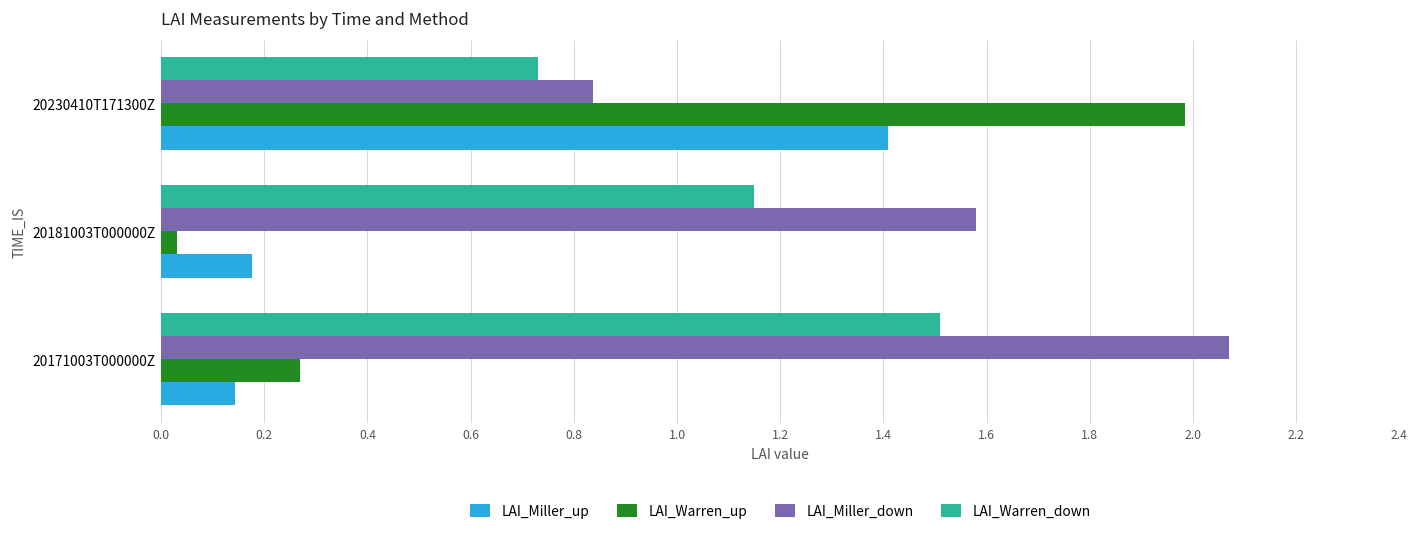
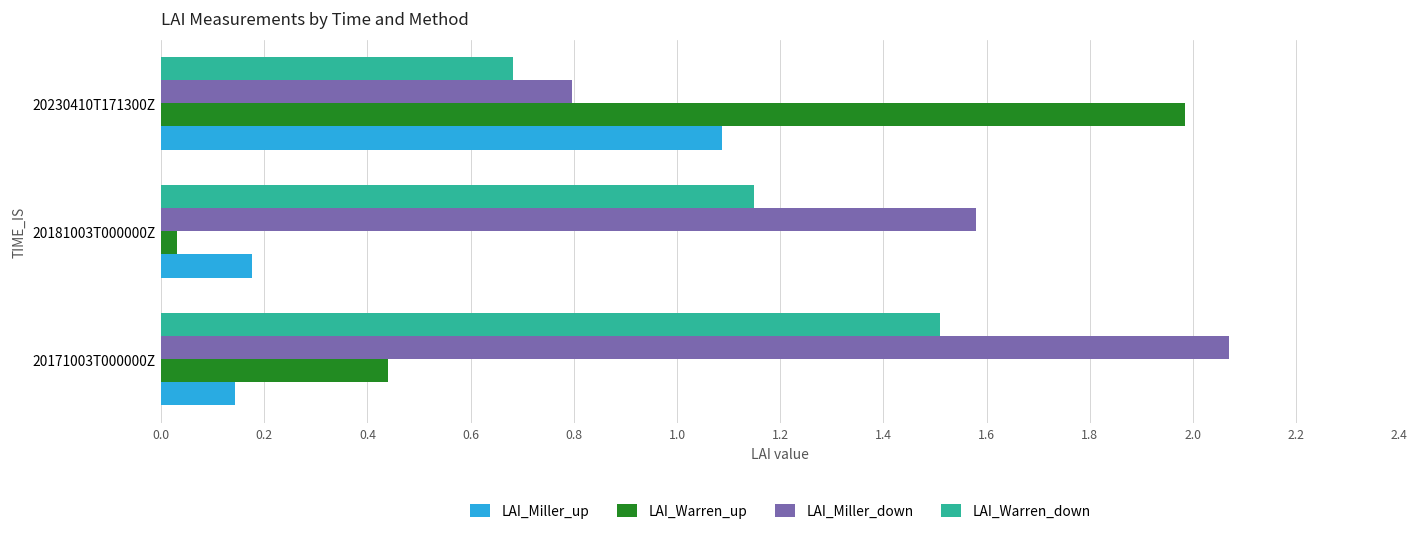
  {
    "LAI_Miller_up": {
-     "20230410T171300Z": 1.41,
+     "20230410T171300Z": 1.09,
      "20181003T000000Z": 0.18,
      "20171003T000000Z": 0.14
    },
    "LAI_Warren_up": {
      "20230410T171300Z": 1.99,
      "20181003T000000Z": 0.03,
-     "20171003T000000Z": 0.27
+     "20171003T000000Z": 0.44
    },
    "LAI_Miller_down": {
-     "20230410T171300Z": 0.84,
+     "20230410T171300Z": 0.80,
      "20181003T000000Z": 1.58,
      "20171003T000000Z": 2.07
    },
    "LAI_Warren_down": {
-     "20230410T171300Z": 0.73,
+     "20230410T171300Z": 0.68,
      "20181003T000000Z": 1.15,
      "20171003T000000Z": 1.51
    }
  }
